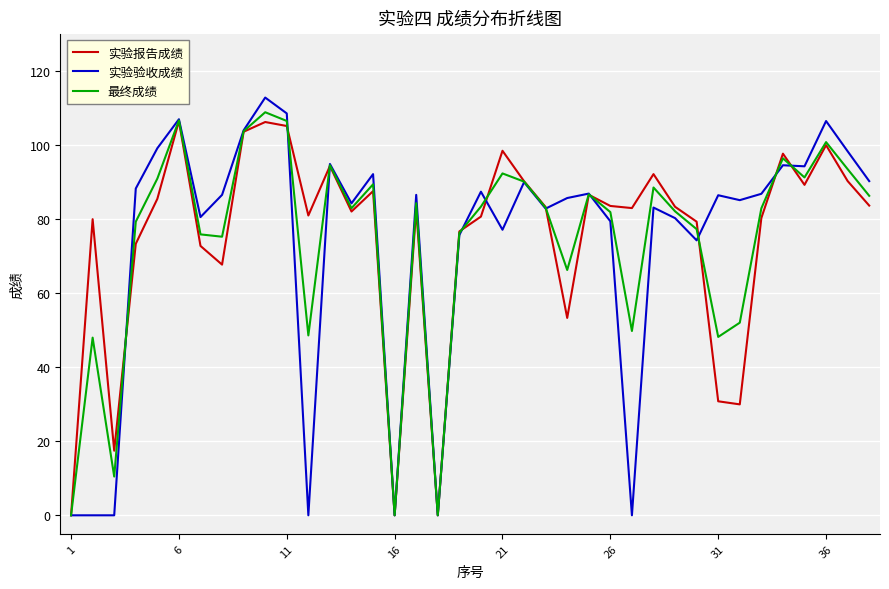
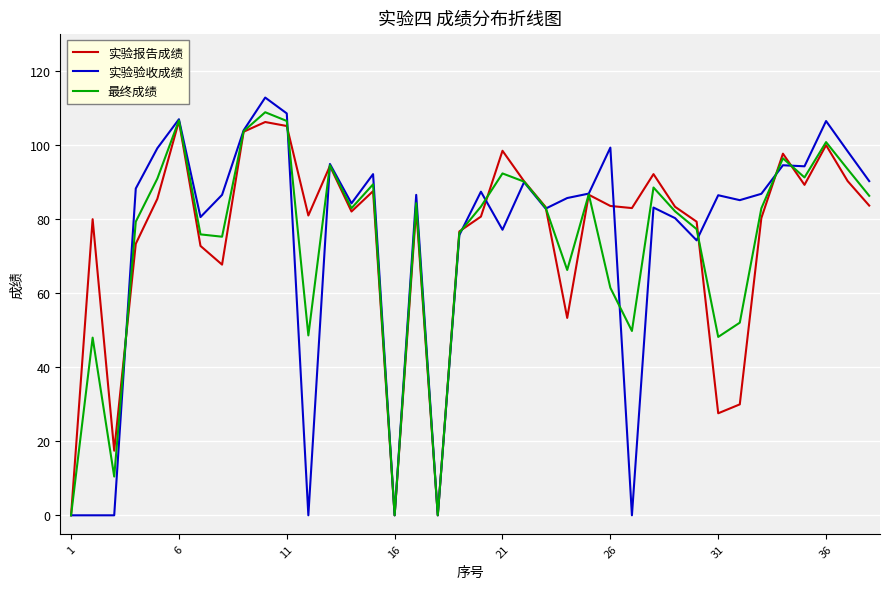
  {
    "实验报告成绩": {
      "11": 105,
      "21": 98,
      "26": 84,
-     "31": 31,
+     "31": 28,
      "36": 100
    },
    "实验验收成绩": {
      "11": 109,
      "21": 77,
-     "26": 79,
+     "26": 99,
      "31": 86,
      "36": 107
    },
    "最终成绩": {
      "11": 107,
      "21": 92,
-     "26": 82,
+     "26": 61,
      "31": 48,
      "36": 101
    }
  }
